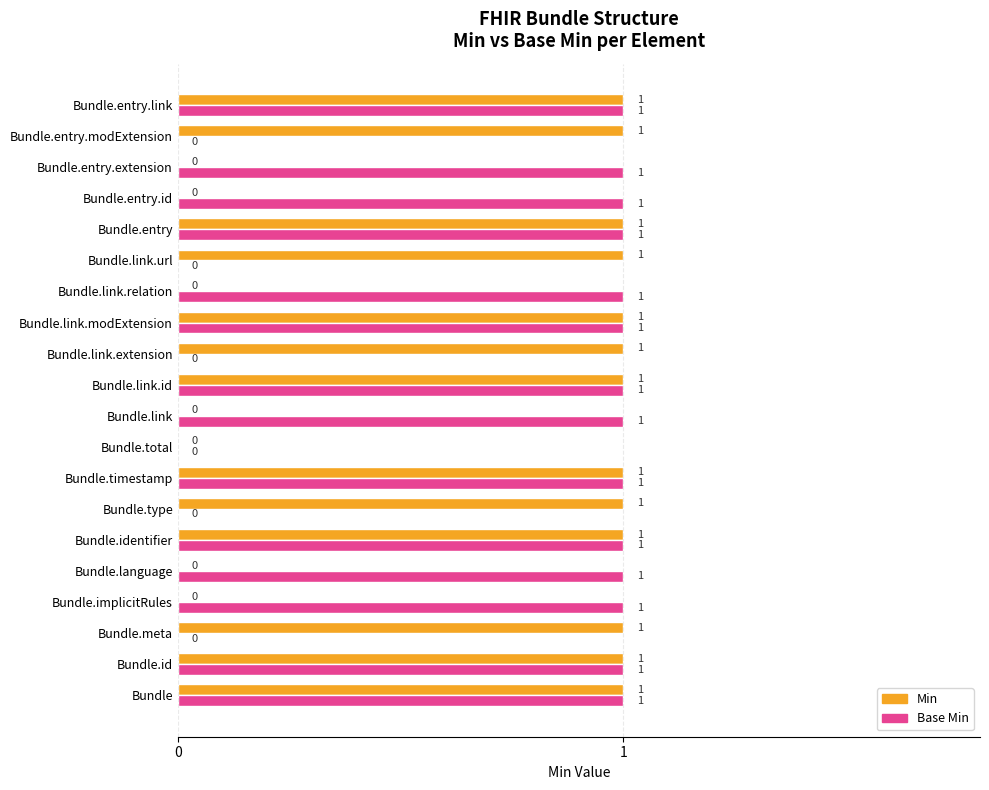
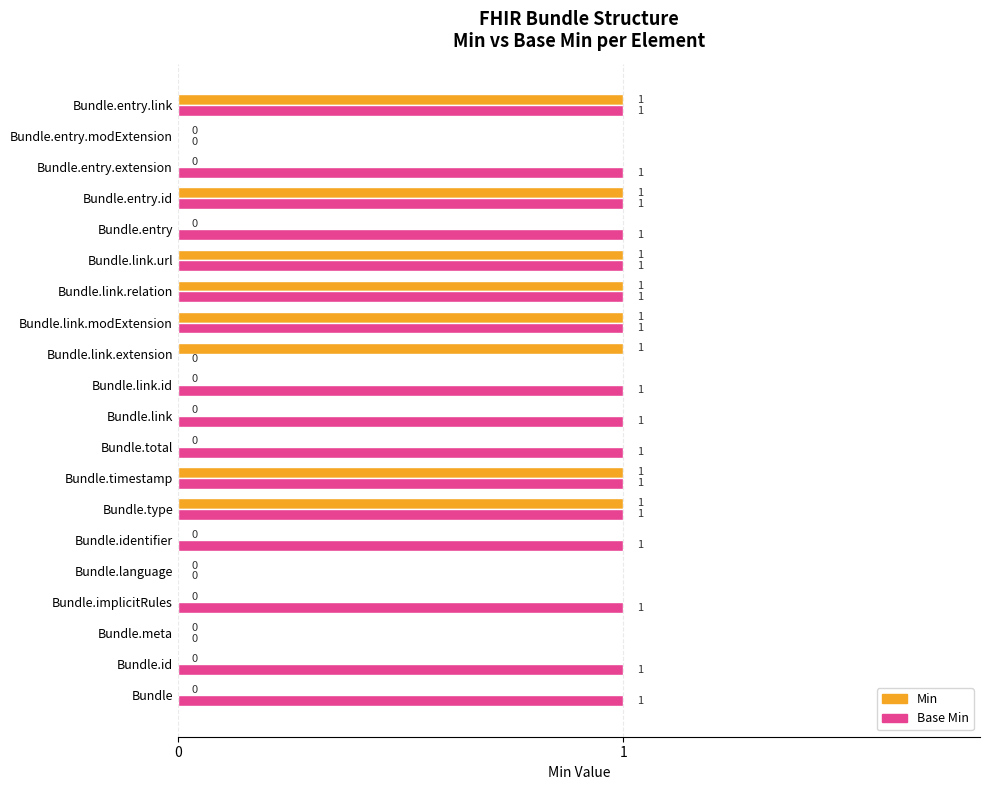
  {
    "Min": {
      "Bundle.entry.link": 1,
-     "Bundle.entry.modExtension": 1,
+     "Bundle.entry.modExtension": 0,
      "Bundle.entry.extension": 0,
-     "Bundle.entry.id": 0,
-     "Bundle.entry": 1,
+     "Bundle.entry.id": 1,
+     "Bundle.entry": 0,
      "Bundle.link.url": 1,
-     "Bundle.link.relation": 0,
+     "Bundle.link.relation": 1,
      "Bundle.link.modExtension": 1,
      "Bundle.link.extension": 1,
-     "Bundle.link.id": 1,
+     "Bundle.link.id": 0,
      "Bundle.link": 0,
      "Bundle.total": 0,
      "Bundle.timestamp": 1,
      "Bundle.type": 1,
-     "Bundle.identifier": 1,
+     "Bundle.identifier": 0,
      "Bundle.language": 0,
      "Bundle.implicitRules": 0,
-     "Bundle.meta": 1,
-     "Bundle.id": 1,
-     "Bundle": 1
+     "Bundle.meta": 0,
+     "Bundle.id": 0,
+     "Bundle": 0
    },
    "Base Min": {
      "Bundle.entry.link": 1,
      "Bundle.entry.modExtension": 0,
      "Bundle.entry.extension": 1,
      "Bundle.entry.id": 1,
      "Bundle.entry": 1,
-     "Bundle.link.url": 0,
+     "Bundle.link.url": 1,
      "Bundle.link.relation": 1,
      "Bundle.link.modExtension": 1,
      "Bundle.link.extension": 0,
      "Bundle.link.id": 1,
      "Bundle.link": 1,
-     "Bundle.total": 0,
+     "Bundle.total": 1,
      "Bundle.timestamp": 1,
-     "Bundle.type": 0,
+     "Bundle.type": 1,
      "Bundle.identifier": 1,
-     "Bundle.language": 1,
+     "Bundle.language": 0,
      "Bundle.implicitRules": 1,
      "Bundle.meta": 0,
      "Bundle.id": 1,
      "Bundle": 1
    }
  }
